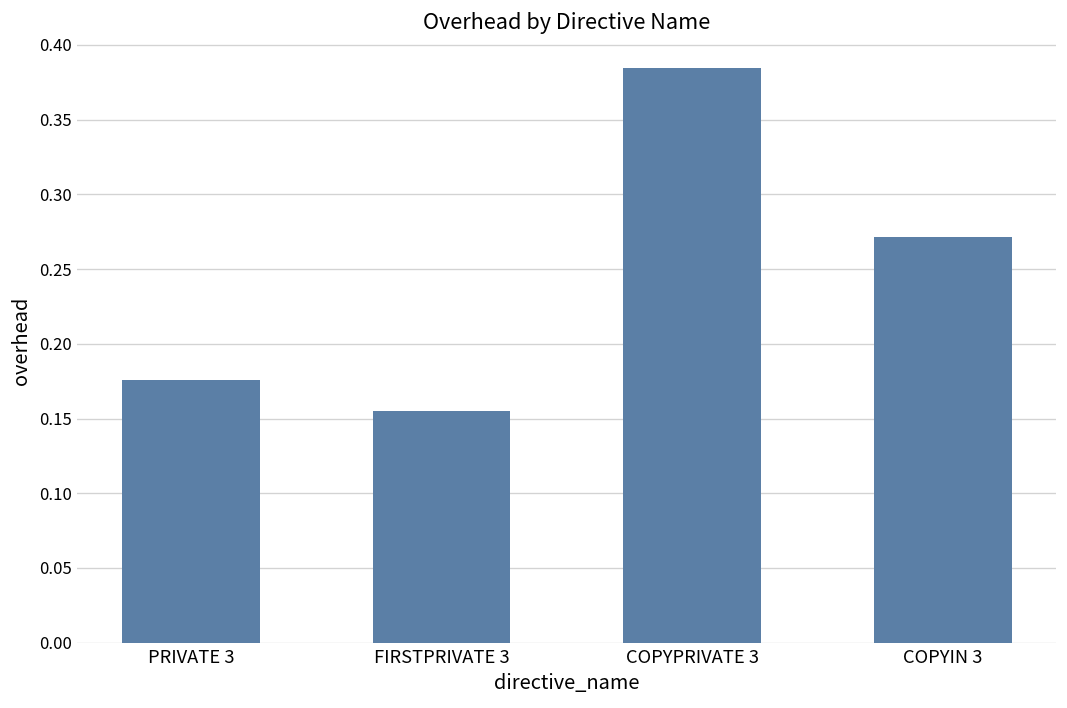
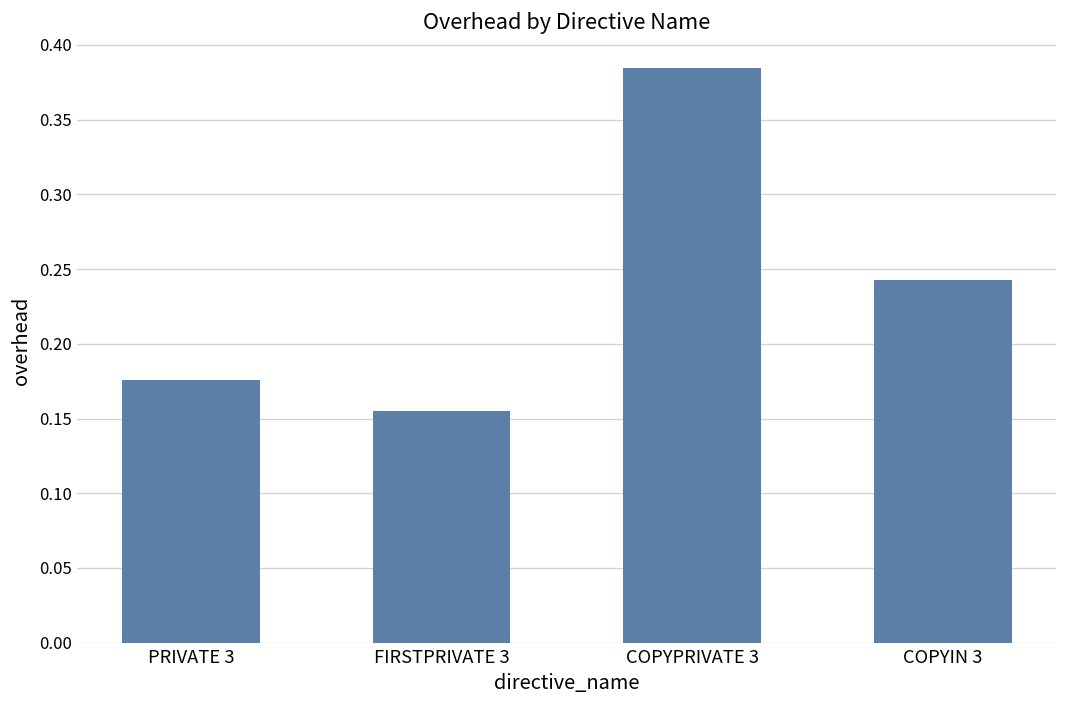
  {
    "PRIVATE 3": 0.176,
    "FIRSTPRIVATE 3": 0.155,
    "COPYPRIVATE 3": 0.385,
-   "COPYIN 3": 0.272
+   "COPYIN 3": 0.243
  }
